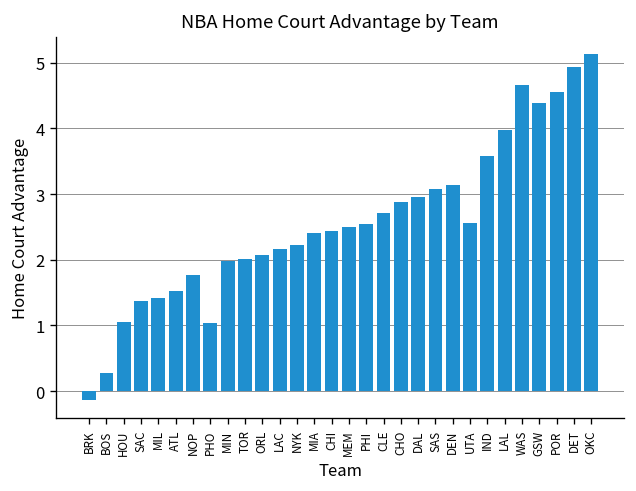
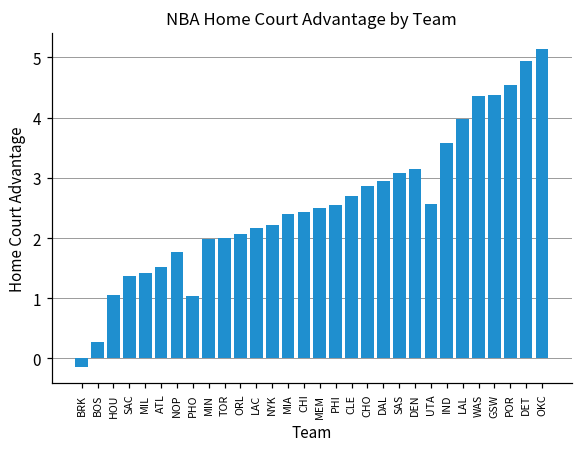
  {
    "BRK": -0.1,
    "BOS": 0.3,
    "HOU": 1.1,
    "SAC": 1.4,
    "MIL": 1.4,
    "ATL": 1.5,
    "NOP": 1.8,
    "PHO": 1.0,
    "MIN": 2.0,
    "TOR": 2.0,
    "ORL": 2.1,
    "LAC": 2.2,
    "NYK": 2.2,
    "MIA": 2.4,
    "CHI": 2.4,
    "MEM": 2.5,
    "PHI": 2.5,
    "CLE": 2.7,
    "CHO": 2.9,
    "DAL": 3.0,
    "SAS": 3.1,
    "DEN": 3.1,
    "UTA": 2.6,
    "IND": 3.6,
    "LAL": 4.0,
-   "WAS": 4.7,
+   "WAS": 4.4,
    "GSW": 4.4,
    "POR": 4.5,
    "DET": 4.9,
    "OKC": 5.1
  }
